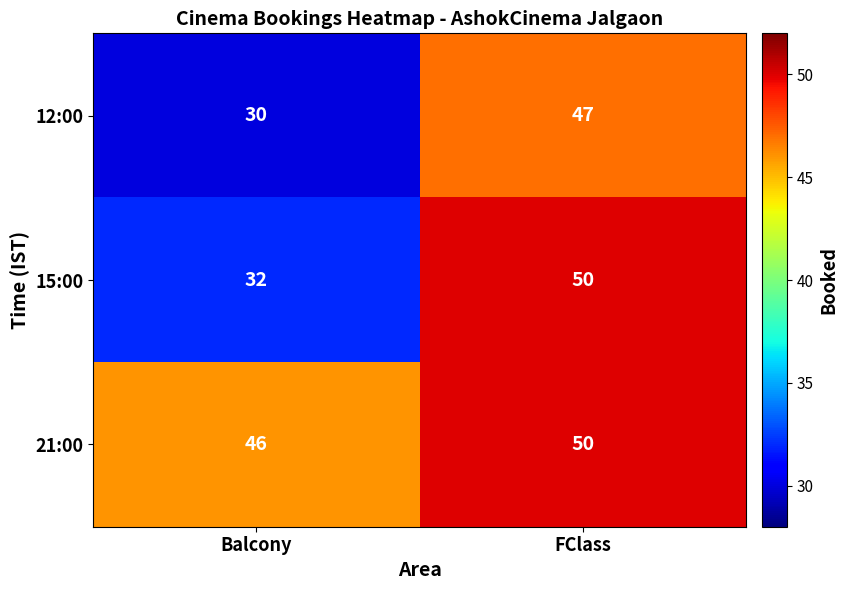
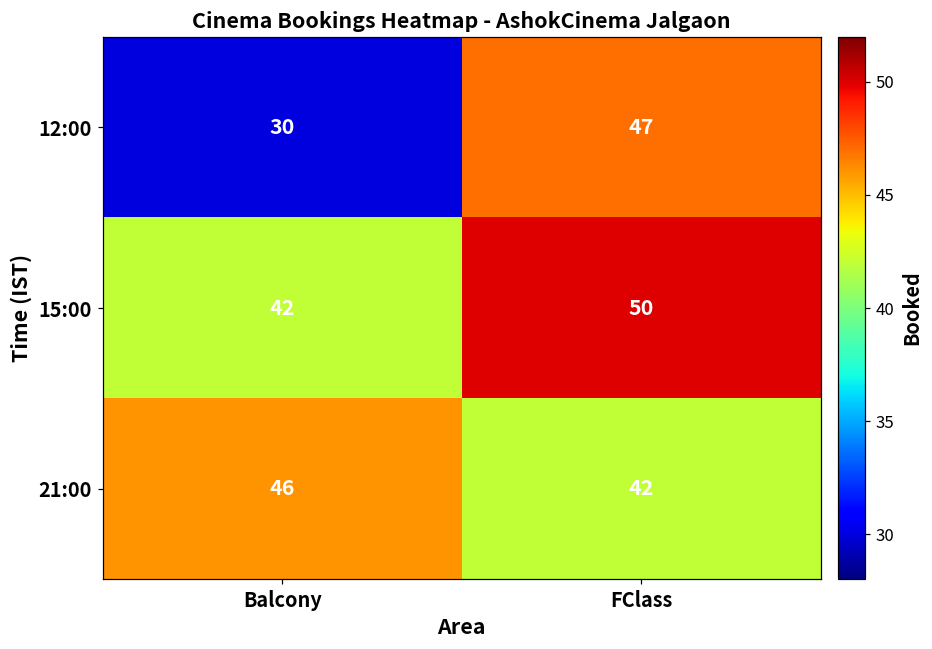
  {
    "12:00": {
      "Balcony": 30,
      "FClass": 47
    },
    "15:00": {
-     "Balcony": 32,
+     "Balcony": 42,
      "FClass": 50
    },
    "21:00": {
      "Balcony": 46,
-     "FClass": 50
+     "FClass": 42
    }
  }
